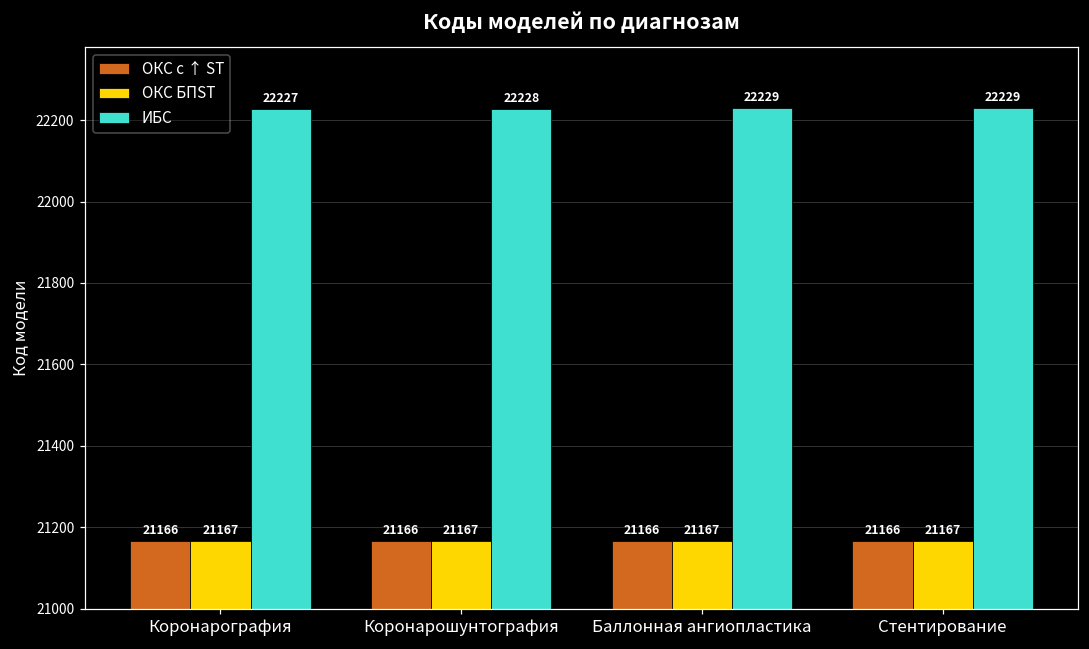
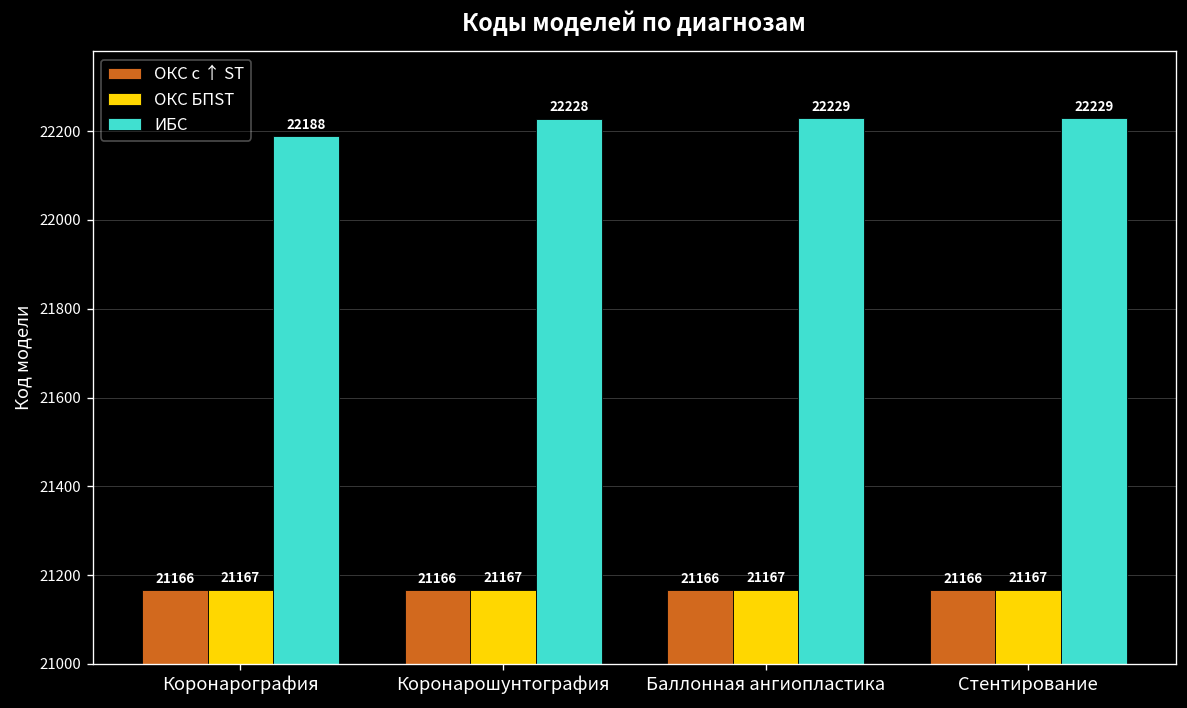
  {
    "ОКС с ↑ ST": {
      "Коронарография": 21166,
      "Коронарошунтография": 21166,
      "Баллонная ангиопластика": 21166,
      "Стентирование": 21166
    },
    "ОКС БПST": {
      "Коронарография": 21167,
      "Коронарошунтография": 21167,
      "Баллонная ангиопластика": 21167,
      "Стентирование": 21167
    },
    "ИБС": {
-     "Коронарография": 22227,
+     "Коронарография": 22188,
      "Коронарошунтография": 22228,
      "Баллонная ангиопластика": 22229,
      "Стентирование": 22229
    }
  }
